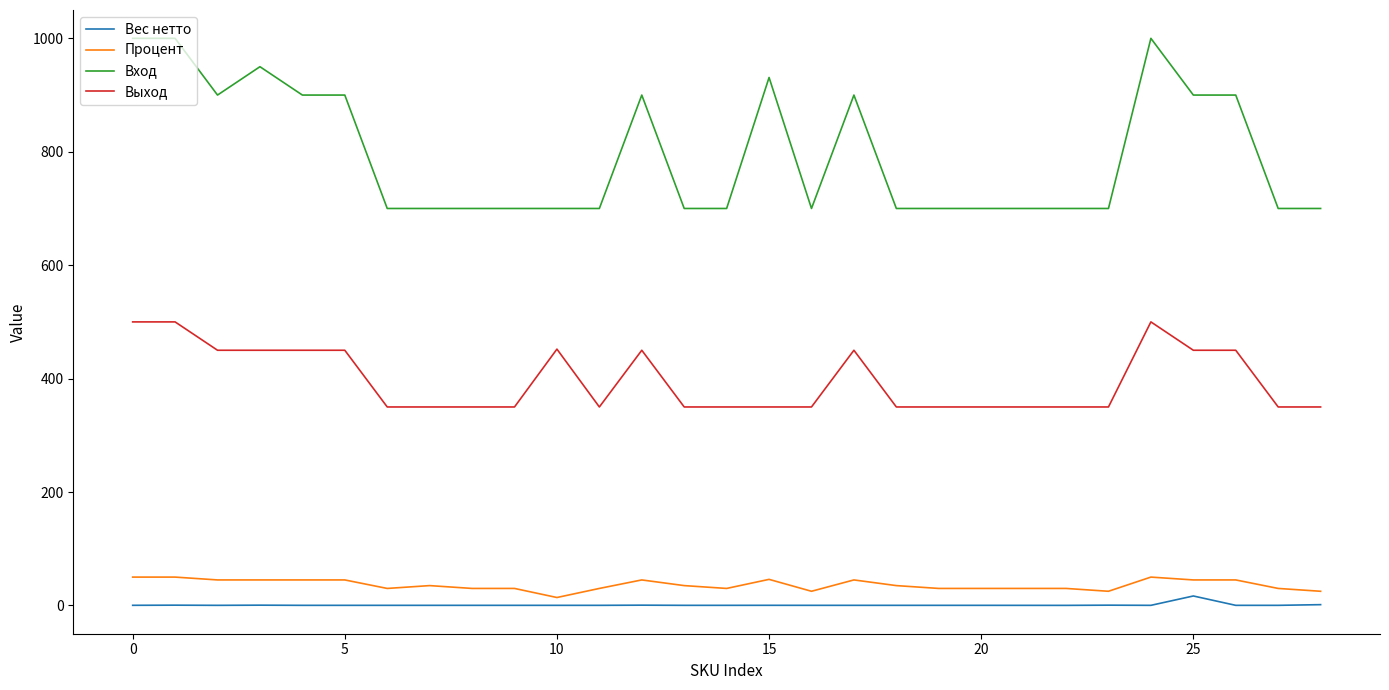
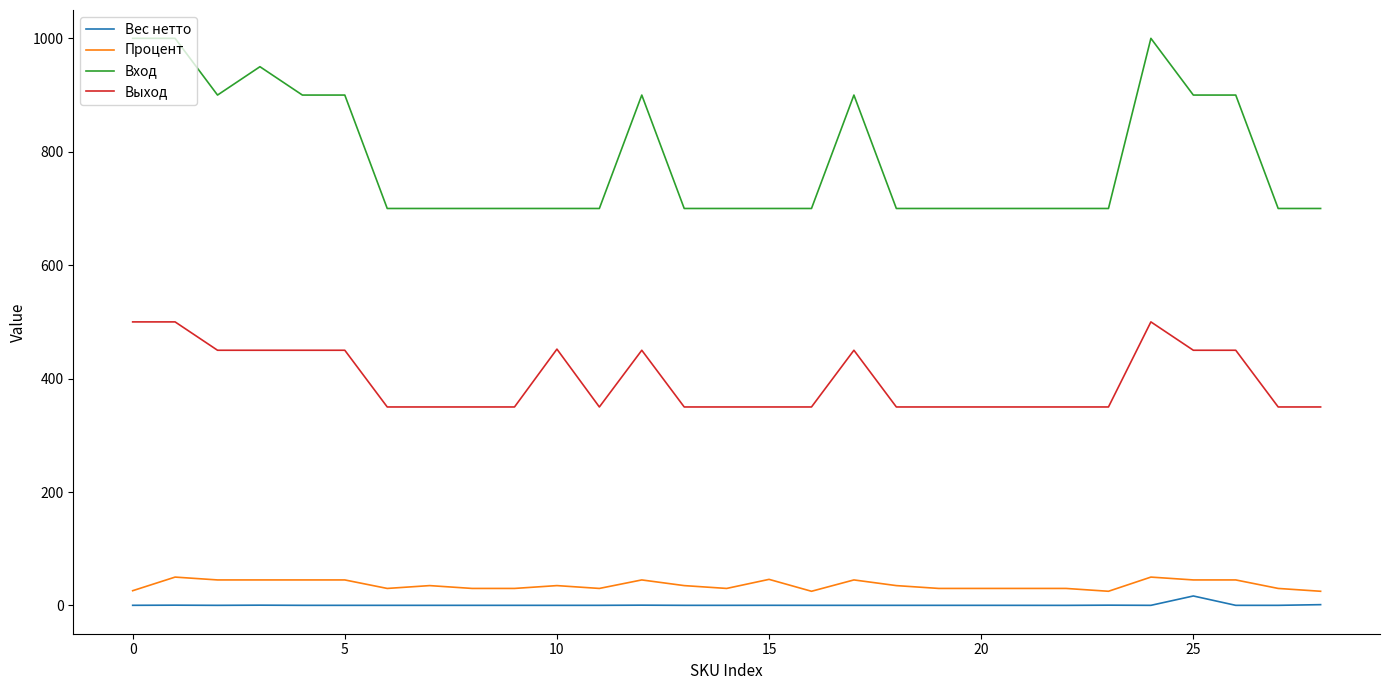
  {
    "Вес нетто": {
      "0": 0,
      "5": 0,
      "10": 0,
      "15": 0,
      "20": 0,
      "25": 20
    },
    "Процент": {
-     "0": 50,
+     "0": 30,
      "5": 50,
-     "10": 10,
+     "10": 40,
      "15": 50,
      "20": 30,
      "25": 50
    },
    "Вход": {
      "5": 900,
      "10": 700,
-     "15": 930,
+     "15": 700,
      "20": 700,
      "25": 900
    },
    "Выход": {
      "0": 500,
      "5": 450,
      "10": 450,
      "15": 350,
      "20": 350,
      "25": 450
    }
  }
